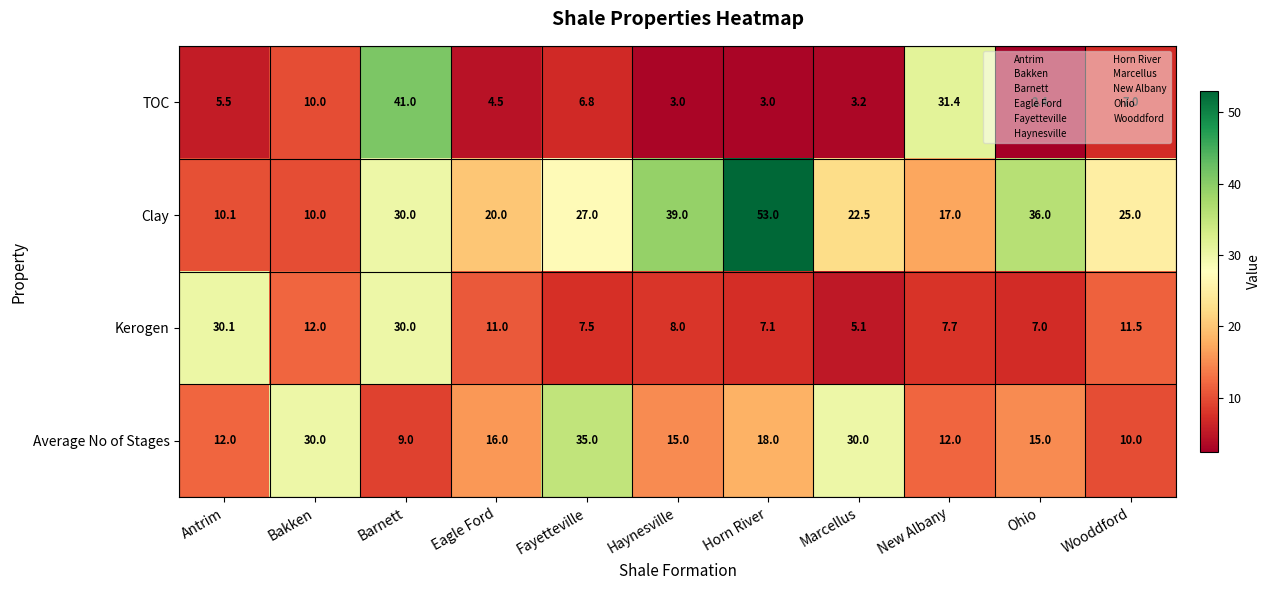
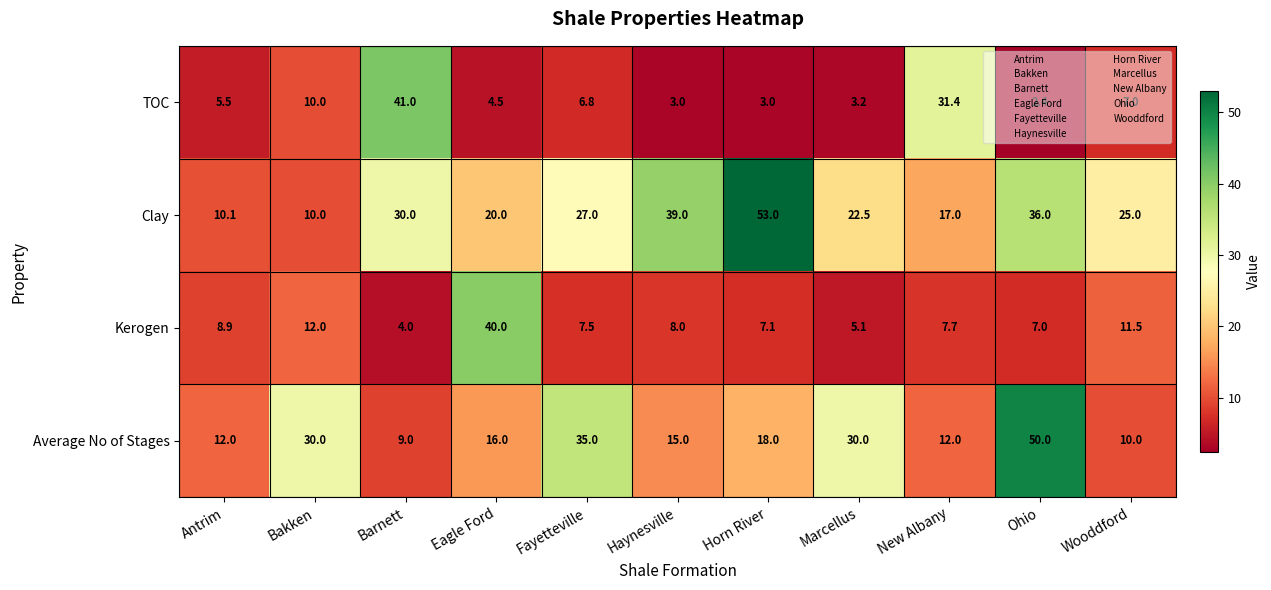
  {
    "TOC": {
      "Antrim": 5.5,
      "Bakken": 10.0,
      "Barnett": 41.0,
      "Eagle Ford": 4.5,
      "Fayetteville": 6.8,
      "Haynesville": 3.0,
      "Horn River": 3.0,
      "Marcellus": 3.2,
      "New Albany": 31.4
    },
    "Clay": {
      "Antrim": 10.1,
      "Bakken": 10.0,
      "Barnett": 30.0,
      "Eagle Ford": 20.0,
      "Fayetteville": 27.0,
      "Haynesville": 39.0,
      "Horn River": 53.0,
      "Marcellus": 22.5,
      "New Albany": 17.0,
      "Ohio": 36.0,
      "Wooddford": 25.0
    },
    "Kerogen": {
-     "Antrim": 30.1,
+     "Antrim": 8.9,
      "Bakken": 12.0,
-     "Barnett": 30.0,
-     "Eagle Ford": 11.0,
+     "Barnett": 4.0,
+     "Eagle Ford": 40.0,
      "Fayetteville": 7.5,
      "Haynesville": 8.0,
      "Horn River": 7.1,
      "Marcellus": 5.1,
      "New Albany": 7.7,
      "Ohio": 7.0,
      "Wooddford": 11.5
    },
    "Average No of Stages": {
      "Antrim": 12.0,
      "Bakken": 30.0,
      "Barnett": 9.0,
      "Eagle Ford": 16.0,
      "Fayetteville": 35.0,
      "Haynesville": 15.0,
      "Horn River": 18.0,
      "Marcellus": 30.0,
      "New Albany": 12.0,
-     "Ohio": 15.0,
+     "Ohio": 50.0,
      "Wooddford": 10.0
    }
  }
